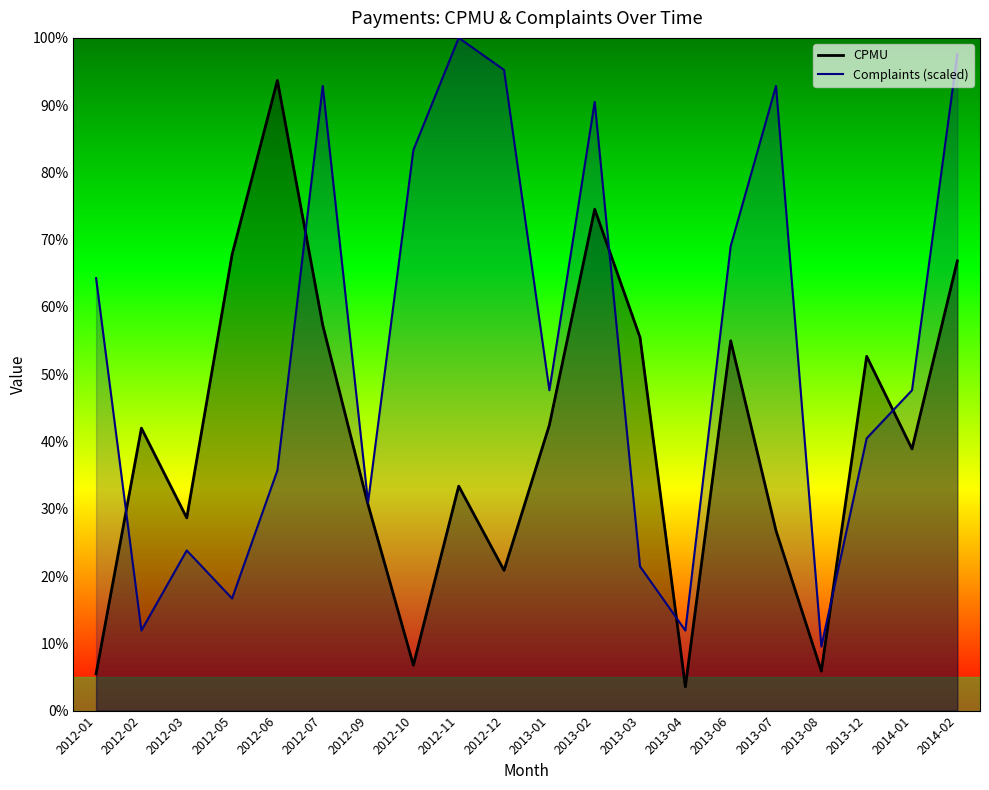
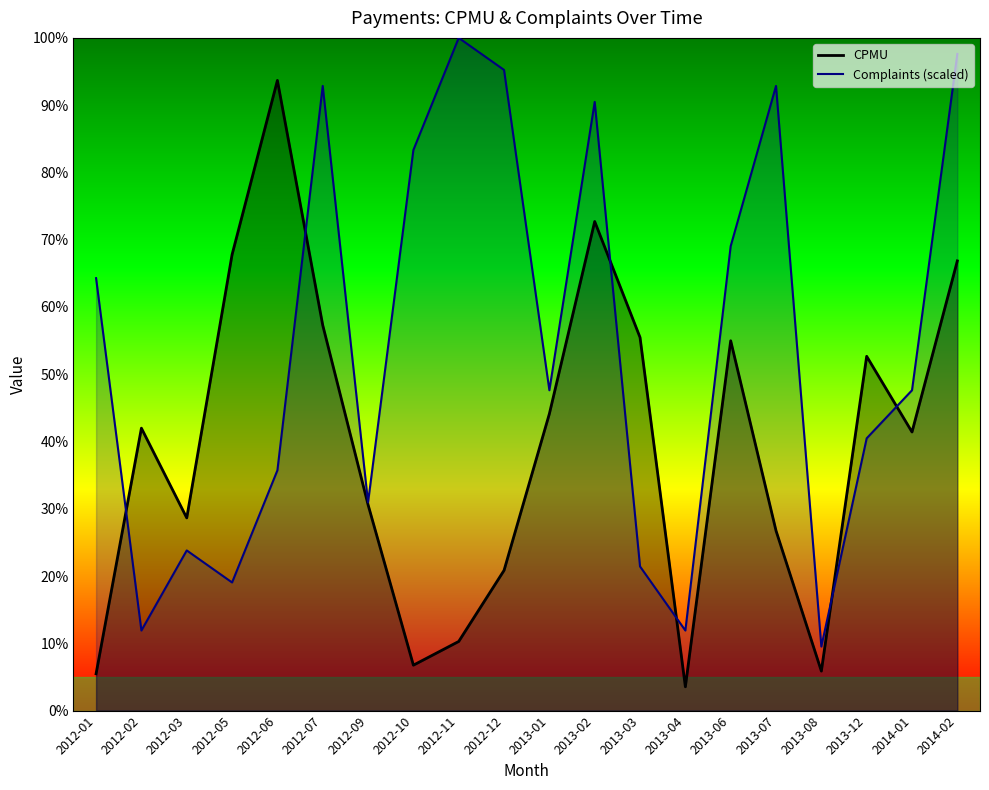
  {
    "CPMU": {
      "2012-01": "5%",
      "2012-02": "42%",
      "2012-03": "29%",
      "2012-05": "68%",
      "2012-06": "94%",
      "2012-07": "57%",
      "2012-10": "7%",
-     "2012-11": "33%",
+     "2012-11": "10%",
      "2012-12": "21%",
-     "2013-01": "42%",
-     "2013-02": "75%",
+     "2013-01": "44%",
+     "2013-02": "73%",
      "2013-03": "55%",
      "2013-06": "55%",
      "2013-07": "27%",
      "2013-08": "6%",
      "2013-12": "53%",
-     "2014-01": "39%",
+     "2014-01": "41%",
      "2014-02": "67%"
    },
    "Complaints (scaled)": {
      "2012-01": "64%",
      "2012-02": "12%",
      "2012-03": "24%",
-     "2012-05": "17%",
+     "2012-05": "19%",
      "2012-06": "36%",
      "2012-07": "93%",
      "2012-10": "83%",
      "2012-11": "100%",
      "2012-12": "95%",
      "2013-01": "48%",
      "2013-02": "90%",
      "2013-03": "21%",
      "2013-04": "12%",
      "2013-06": "69%",
      "2013-07": "93%",
      "2013-08": "10%",
      "2013-12": "40%",
      "2014-01": "48%"
    }
  }
